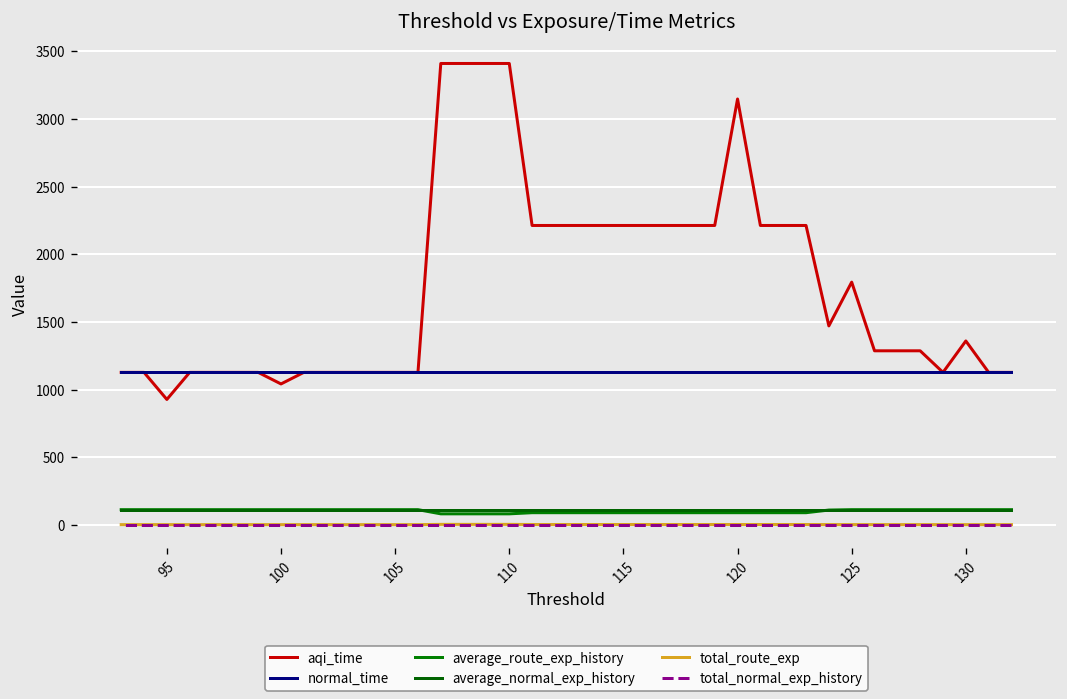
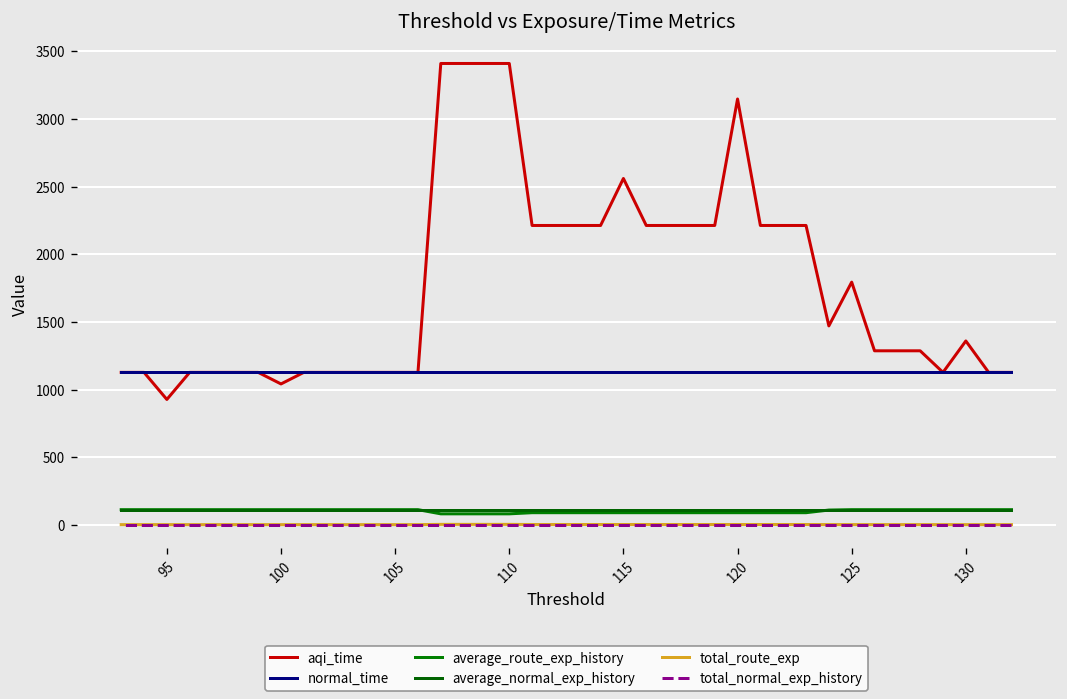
  {
    "aqi_time": {
      "95": 930,
      "100": 1040,
      "110": 3410,
-     "115": 2210,
+     "115": 2560,
      "120": 3150,
      "125": 1790,
      "130": 1360
    },
    "normal_time": {
      "95": 1130,
      "100": 1130,
      "110": 1130,
      "115": 1130,
      "120": 1130,
      "125": 1130,
      "130": 1130
    }
  }
